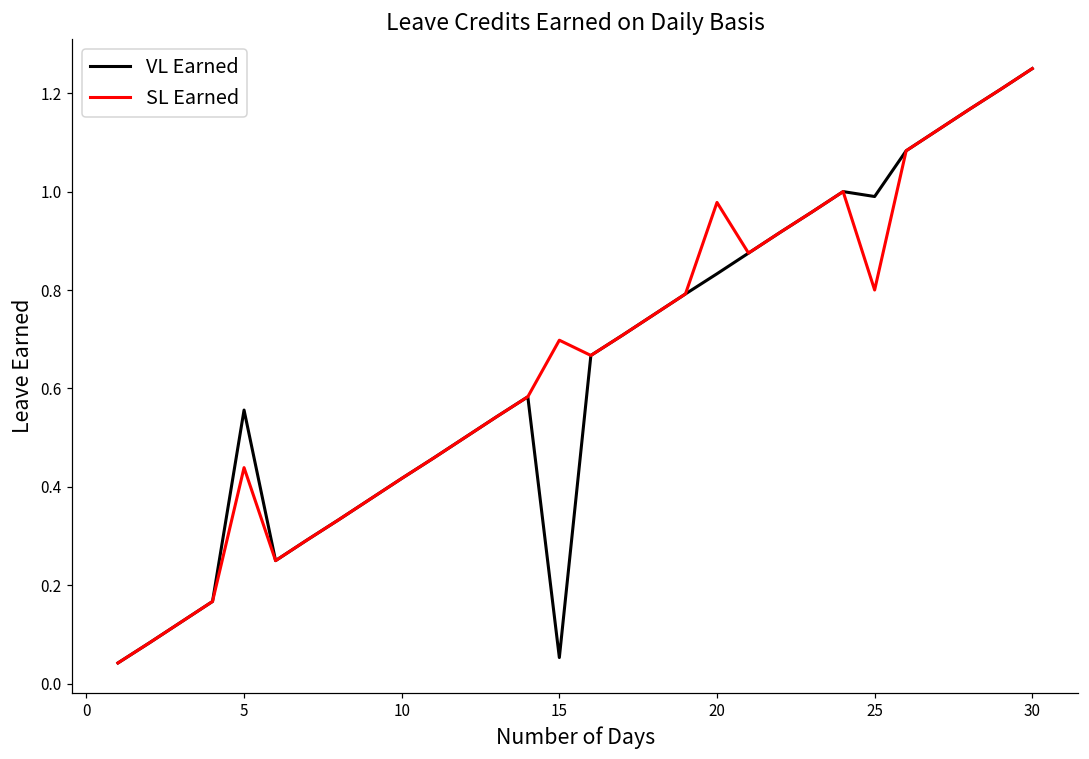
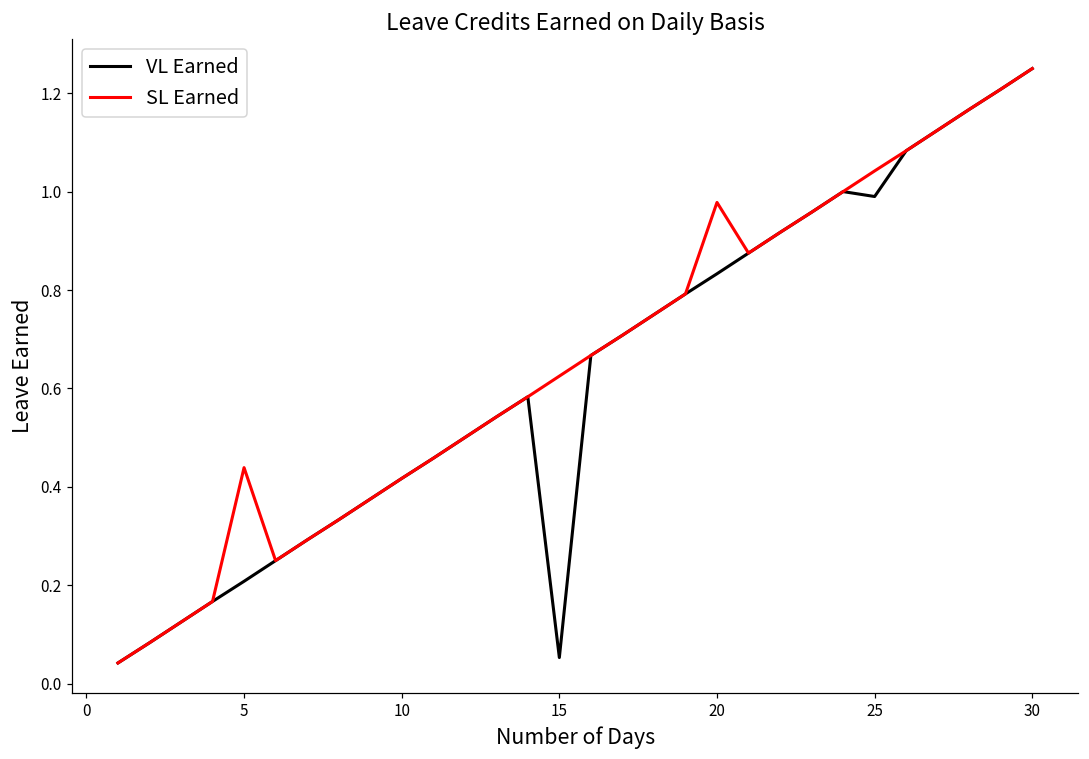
  {
    "VL Earned": {
-     "5": 0.56,
+     "5": 0.21,
      "15": 0.05,
      "20": 0.83,
      "25": 0.99
    },
    "SL Earned": {
      "5": 0.44,
-     "15": 0.70,
+     "15": 0.63,
      "20": 0.98,
-     "25": 0.80
+     "25": 1.04
    }
  }
